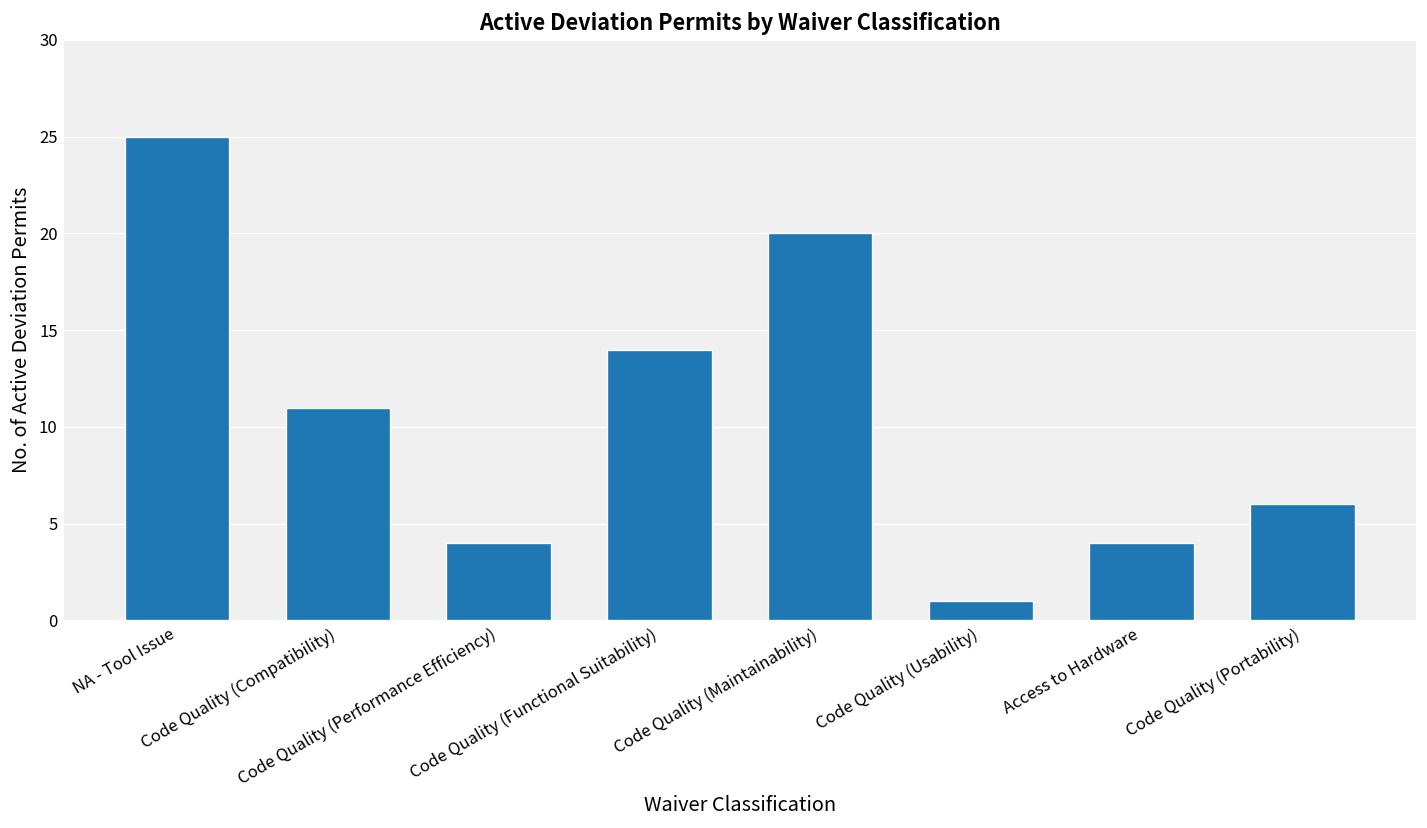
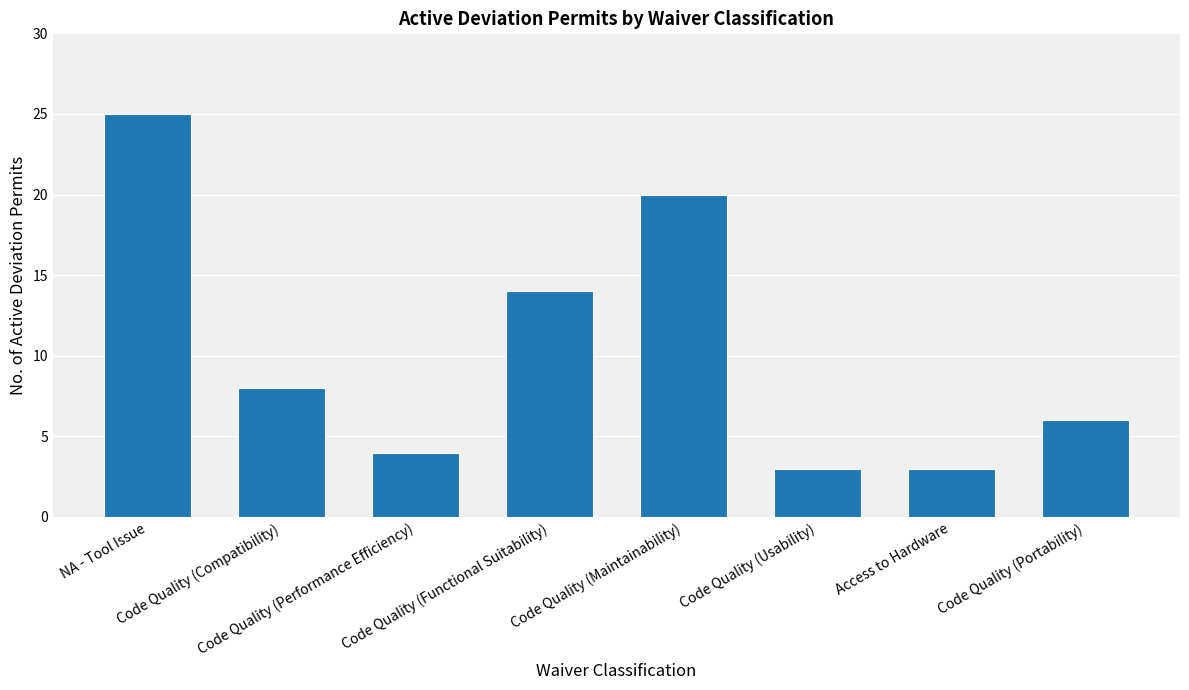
  {
    "NA - Tool Issue": 25,
-   "Code Quality (Compatibility)": 11,
+   "Code Quality (Compatibility)": 8,
    "Code Quality (Performance Efficiency)": 4,
    "Code Quality (Functional Suitability)": 14,
    "Code Quality (Maintainability)": 20,
-   "Code Quality (Usability)": 1,
-   "Access to Hardware": 4,
+   "Code Quality (Usability)": 3,
+   "Access to Hardware": 3,
    "Code Quality (Portability)": 6
  }
